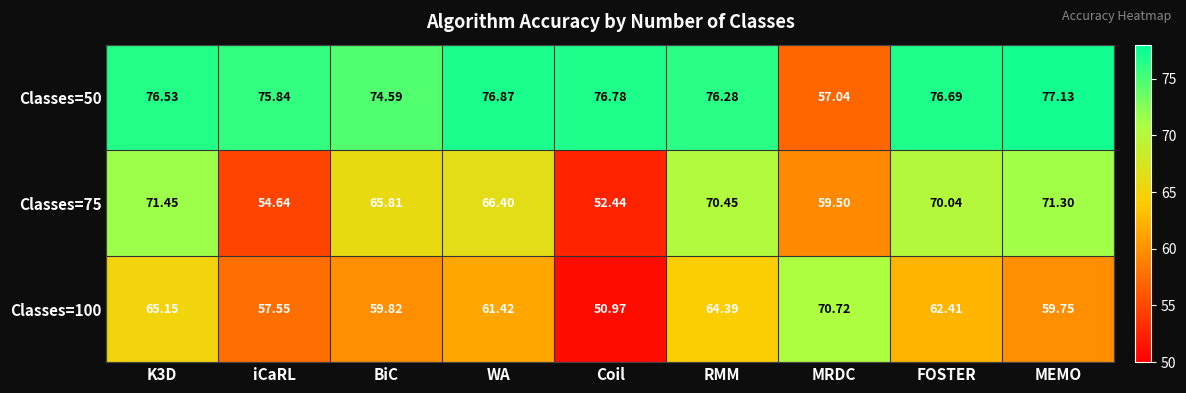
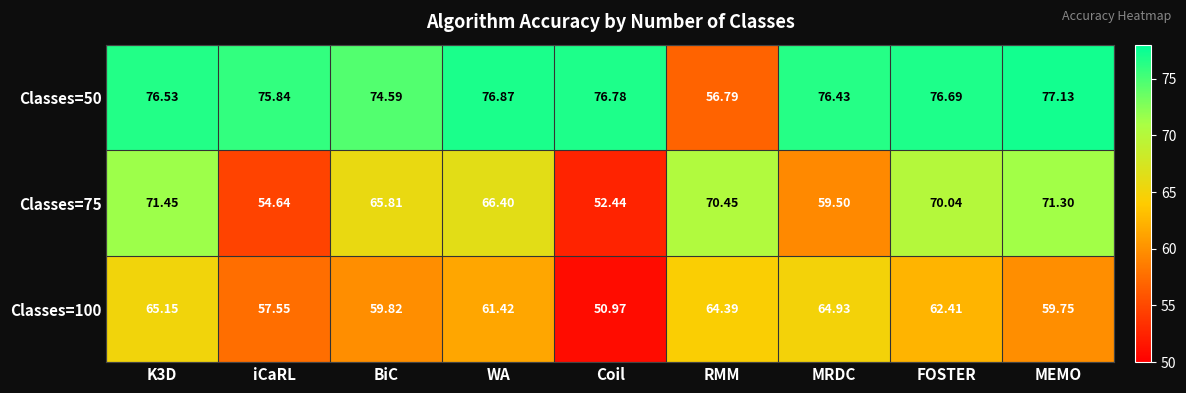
  {
    "Classes=50": {
      "K3D": 76.53,
      "iCaRL": 75.84,
      "BiC": 74.59,
      "WA": 76.87,
      "Coil": 76.78,
-     "RMM": 76.28,
-     "MRDC": 57.04,
+     "RMM": 56.79,
+     "MRDC": 76.43,
      "FOSTER": 76.69,
      "MEMO": 77.13
    },
    "Classes=75": {
      "K3D": 71.45,
      "iCaRL": 54.64,
      "BiC": 65.81,
      "WA": 66.40,
      "Coil": 52.44,
      "RMM": 70.45,
      "MRDC": 59.50,
      "FOSTER": 70.04,
      "MEMO": 71.30
    },
    "Classes=100": {
      "K3D": 65.15,
      "iCaRL": 57.55,
      "BiC": 59.82,
      "WA": 61.42,
      "Coil": 50.97,
      "RMM": 64.39,
-     "MRDC": 70.72,
+     "MRDC": 64.93,
      "FOSTER": 62.41,
      "MEMO": 59.75
    }
  }
